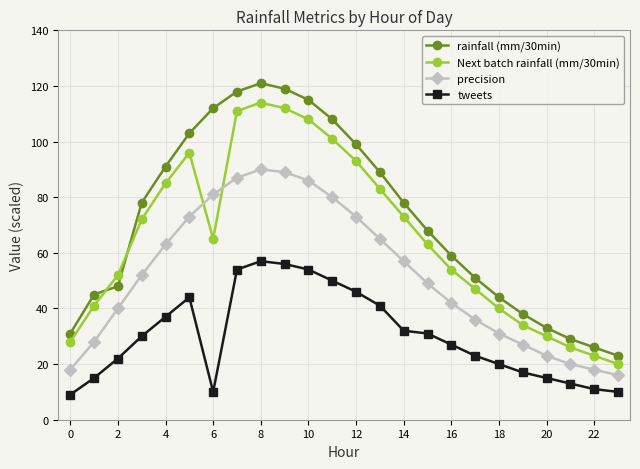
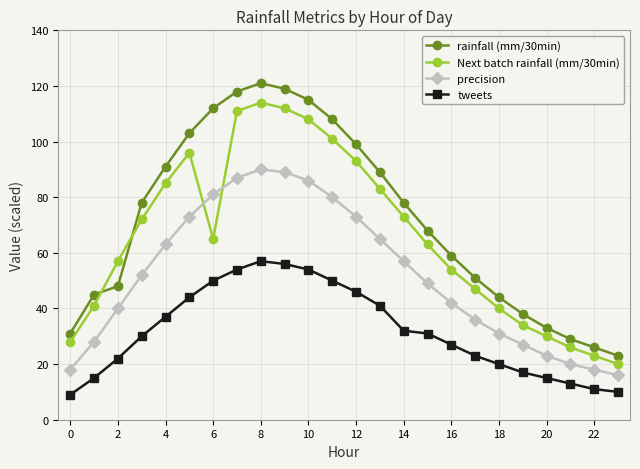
  {
    "rainfall (mm/30min)": {
      "0": 31,
      "2": 48,
      "4": 91,
      "6": 112,
      "8": 121,
      "10": 115,
      "12": 99,
      "14": 78,
      "16": 59,
      "18": 44,
      "20": 33,
      "22": 26
    },
    "Next batch rainfall (mm/30min)": {
      "0": 28,
-     "2": 52,
+     "2": 57,
      "4": 85,
      "6": 65,
      "8": 114,
      "10": 108,
      "12": 93,
      "14": 73,
      "16": 54,
      "18": 40,
      "20": 30,
      "22": 23
    },
    "precision": {
      "0": 18,
      "2": 40,
      "4": 63,
      "6": 81,
      "8": 90,
      "10": 86,
      "12": 73,
      "14": 57,
      "16": 42,
      "18": 31,
      "20": 23,
      "22": 18
    },
    "tweets": {
      "0": 9,
      "2": 22,
      "4": 37,
-     "6": 10,
+     "6": 50,
      "8": 57,
      "10": 54,
      "12": 46,
      "14": 32,
      "16": 27,
      "18": 20,
      "20": 15,
      "22": 11
    }
  }
